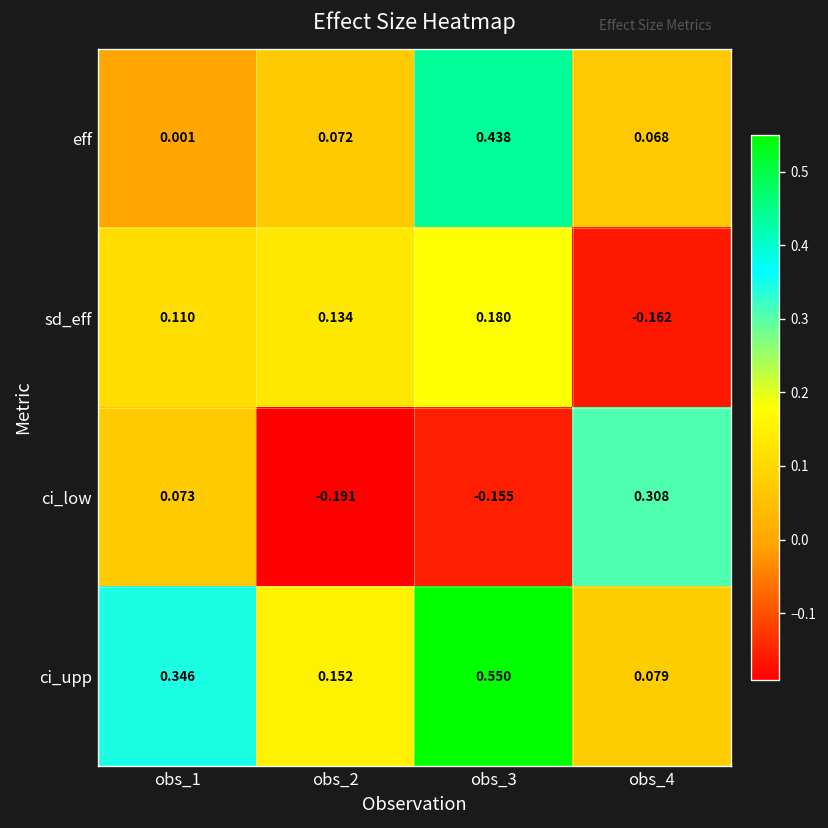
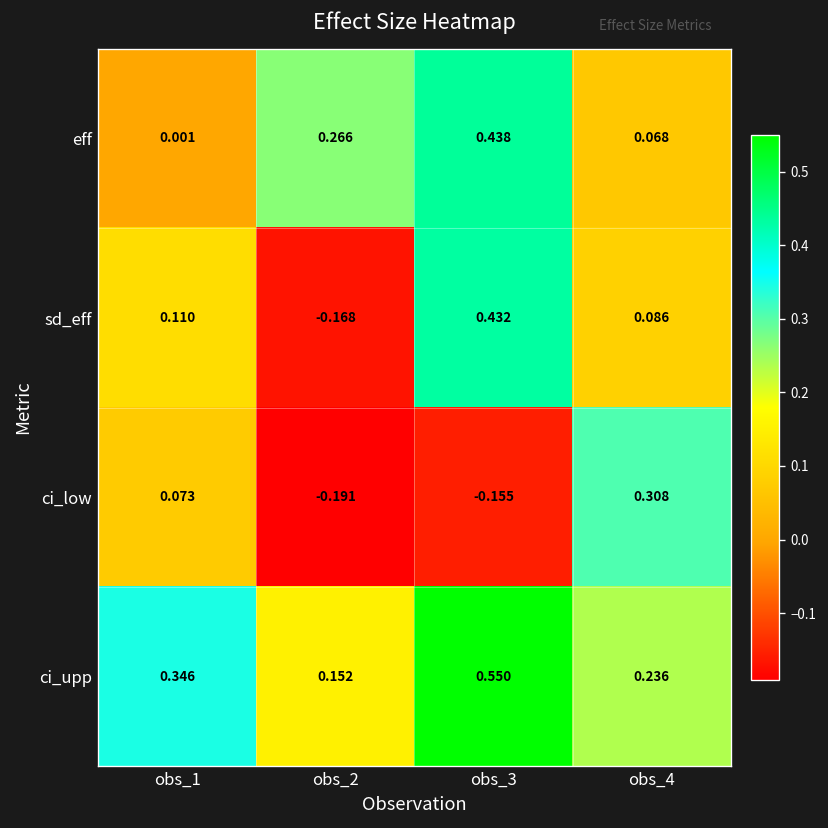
  {
    "eff": {
      "obs_1": 0.001,
-     "obs_2": 0.072,
+     "obs_2": 0.266,
      "obs_3": 0.438,
      "obs_4": 0.068
    },
    "sd_eff": {
      "obs_1": 0.110,
-     "obs_2": 0.134,
-     "obs_3": 0.180,
-     "obs_4": -0.162
+     "obs_2": -0.168,
+     "obs_3": 0.432,
+     "obs_4": 0.086
    },
    "ci_low": {
      "obs_1": 0.073,
      "obs_2": -0.191,
      "obs_3": -0.155,
      "obs_4": 0.308
    },
    "ci_upp": {
      "obs_1": 0.346,
      "obs_2": 0.152,
      "obs_3": 0.550,
-     "obs_4": 0.079
+     "obs_4": 0.236
    }
  }
